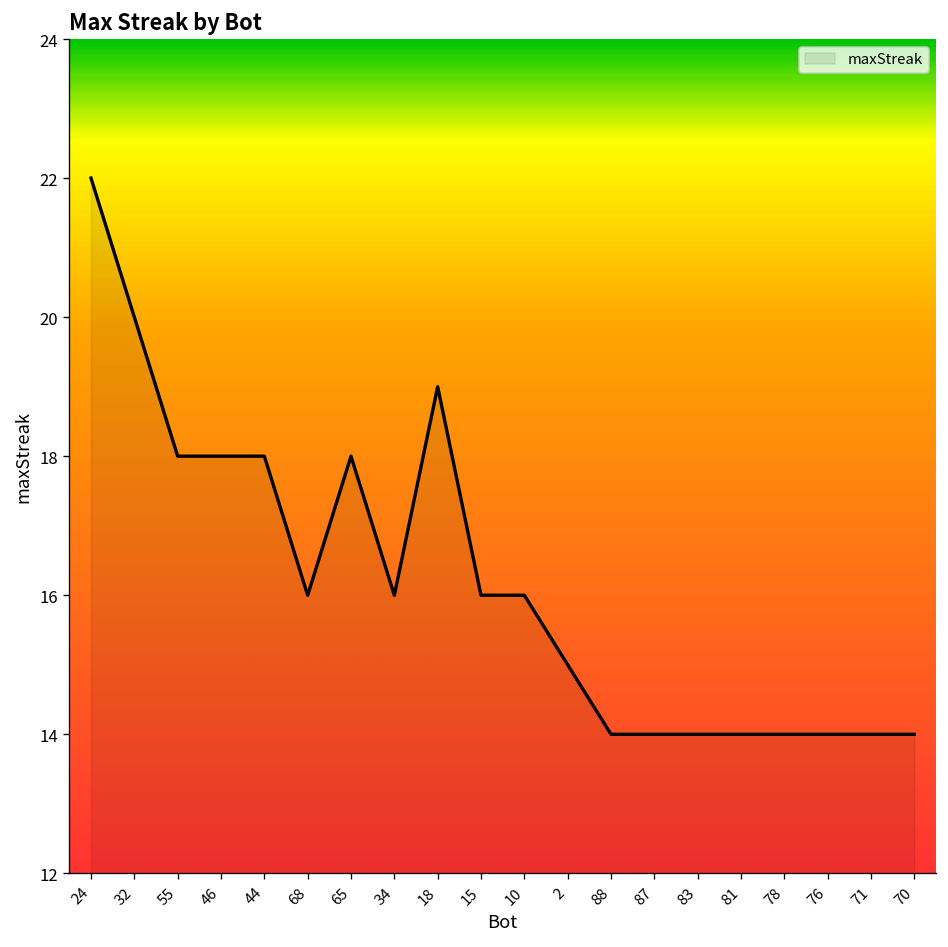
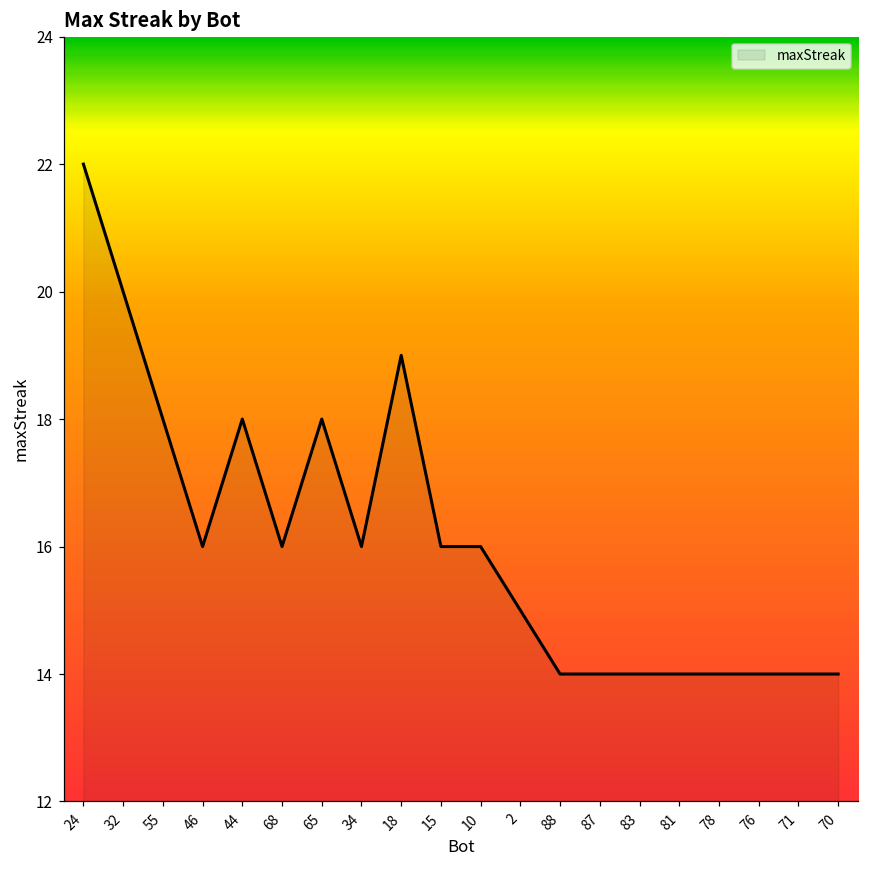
  {
    "24": 22,
    "32": 20,
    "55": 18,
-   "46": 18,
+   "46": 16,
    "44": 18,
    "68": 16,
    "65": 18,
    "34": 16,
    "18": 19,
    "15": 16,
    "10": 16,
    "2": 15,
    "88": 14,
    "87": 14,
    "83": 14,
    "81": 14,
    "78": 14,
    "76": 14,
    "71": 14,
    "70": 14
  }
